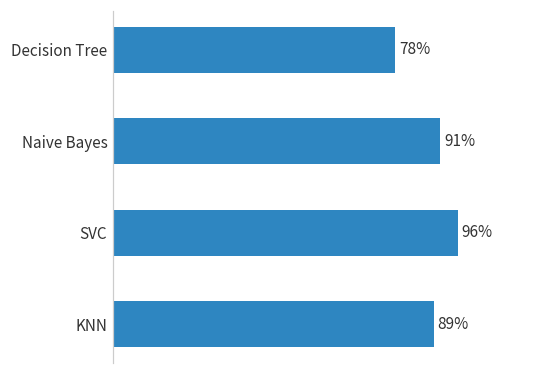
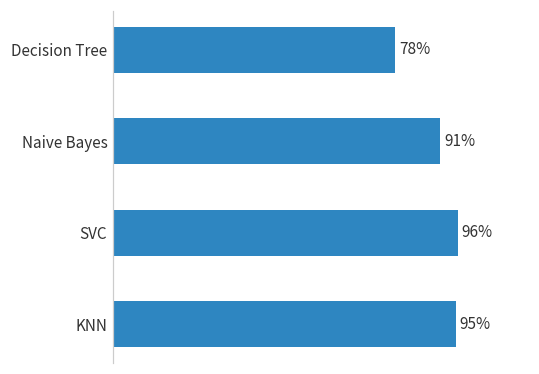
  {
    "Decision Tree": "78%",
    "Naive Bayes": "91%",
    "SVC": "96%",
-   "KNN": "89%"
+   "KNN": "95%"
  }
